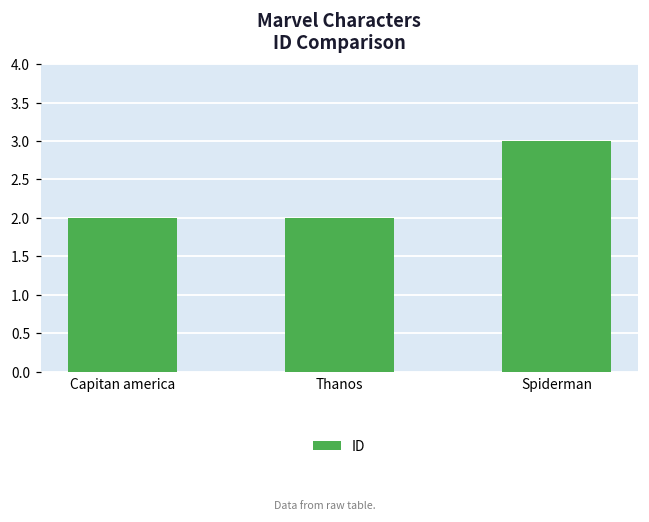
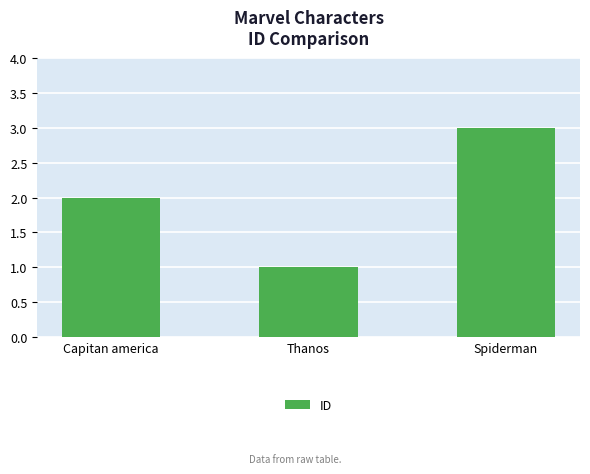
  {
    "Capitan america": 2,
-   "Thanos": 2,
+   "Thanos": 1,
    "Spiderman": 3
  }
